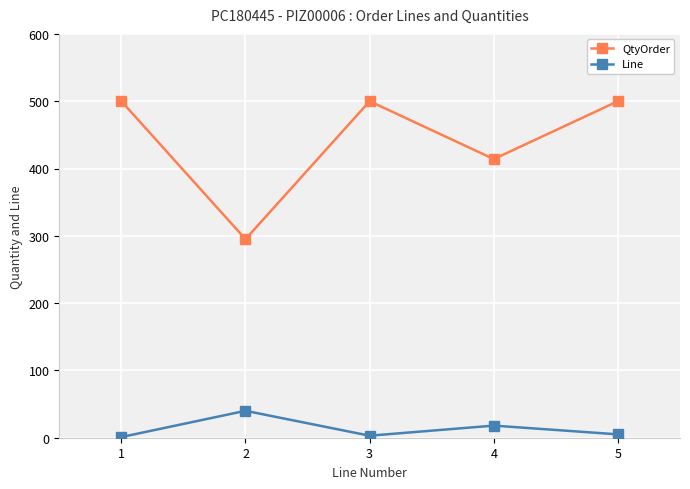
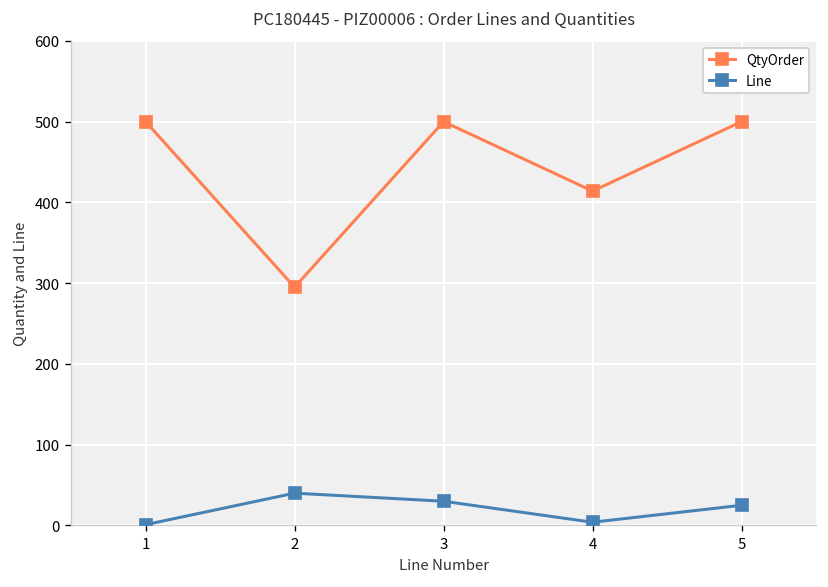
  {
    "QtyOrder": {
      "1": 500,
      "2": 300,
      "3": 500,
      "4": 410,
      "5": 500
    },
    "Line": {
      "1": 0,
      "2": 40,
-     "3": 0,
-     "4": 20,
-     "5": 10
+     "3": 30,
+     "4": 0,
+     "5": 30
    }
  }
